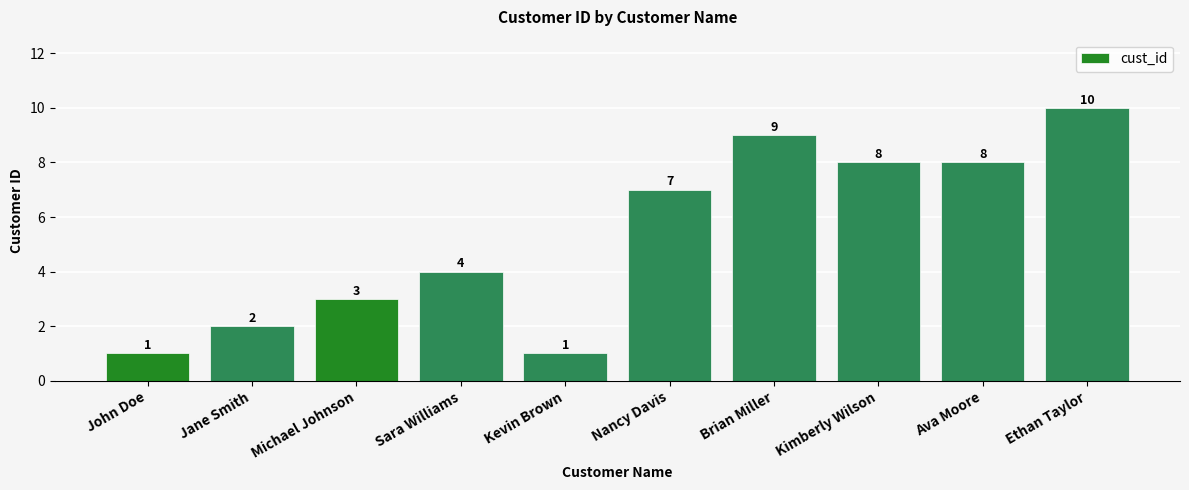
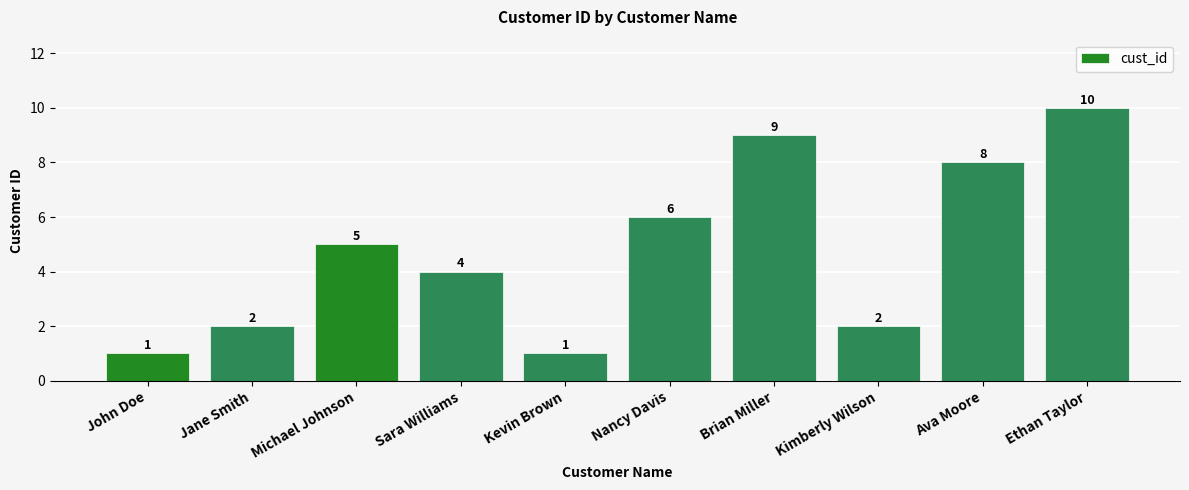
  {
    "John Doe": 1,
    "Jane Smith": 2,
-   "Michael Johnson": 3,
+   "Michael Johnson": 5,
    "Sara Williams": 4,
    "Kevin Brown": 1,
-   "Nancy Davis": 7,
+   "Nancy Davis": 6,
    "Brian Miller": 9,
-   "Kimberly Wilson": 8,
+   "Kimberly Wilson": 2,
    "Ava Moore": 8,
    "Ethan Taylor": 10
  }
